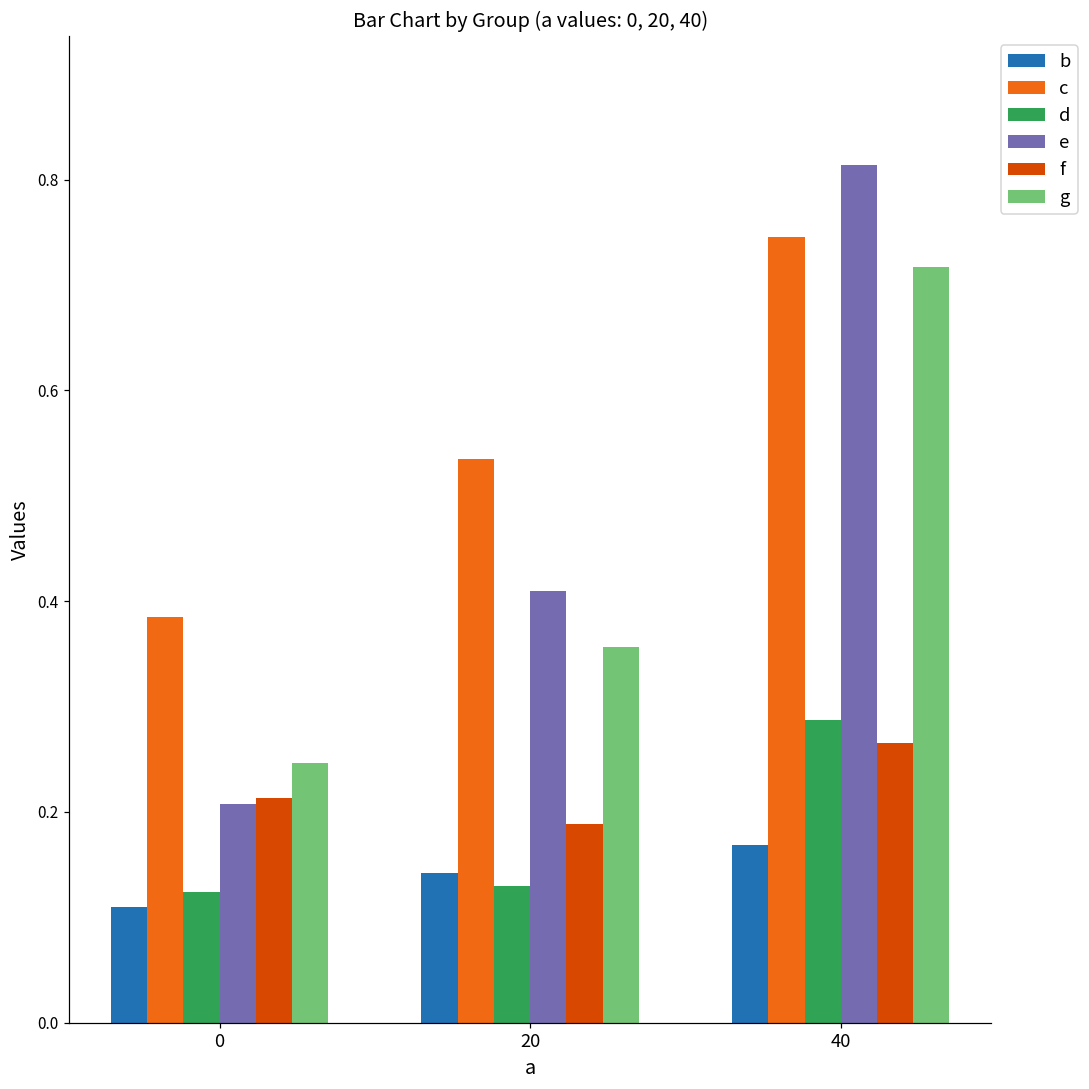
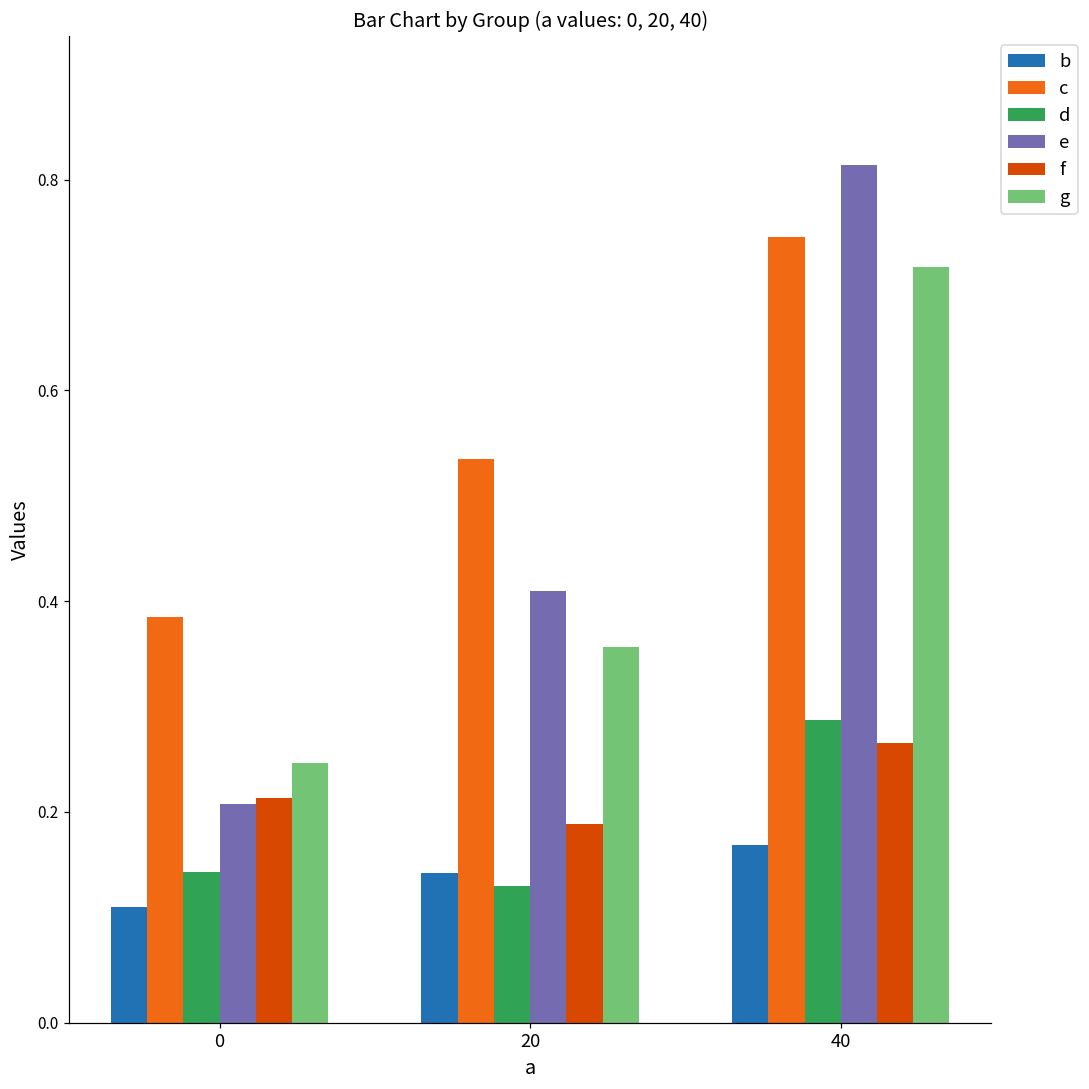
  {
    "b": {
      "0": 0.11,
      "20": 0.14,
      "40": 0.17
    },
    "d": {
-     "0": 0.12,
+     "0": 0.14,
      "20": 0.13,
      "40": 0.29
    },
    "e": {
      "0": 0.21,
      "20": 0.41,
      "40": 0.81
    },
    "g": {
      "0": 0.25,
      "20": 0.36,
      "40": 0.72
    }
  }
